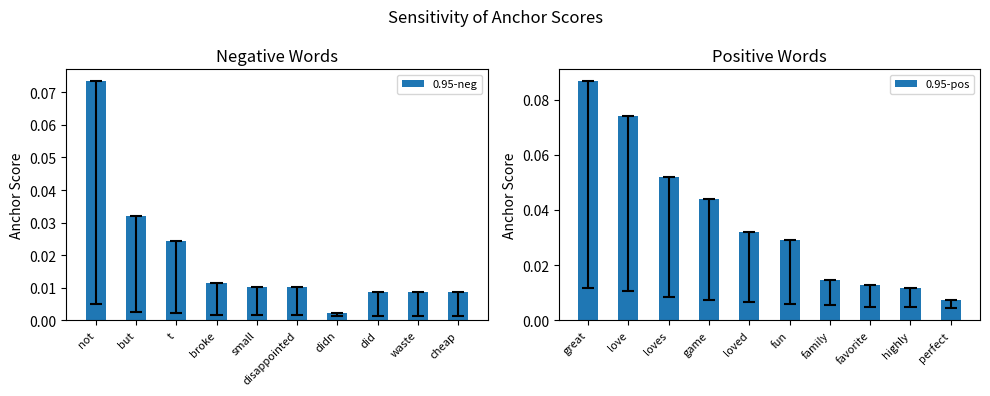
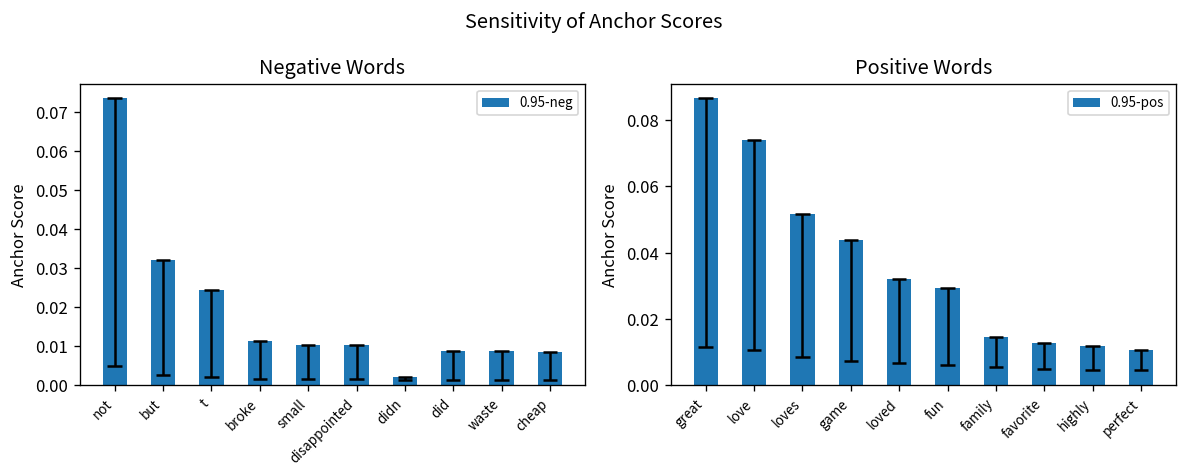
  {
    "Negative Words": {
      "not": 0.073,
      "but": 0.032,
      "t": 0.024,
      "broke": 0.011,
      "small": 0.010,
      "disappointed": 0.010,
      "didn": 0.002,
      "did": 0.009,
      "waste": 0.009,
      "cheap": 0.009
    },
    "Positive Words": {
      "great": 0.087,
      "love": 0.074,
      "loves": 0.052,
      "game": 0.044,
      "loved": 0.032,
      "fun": 0.029,
      "family": 0.015,
      "favorite": 0.013,
      "highly": 0.012,
-     "perfect": 0.007
+     "perfect": 0.010
    }
  }
